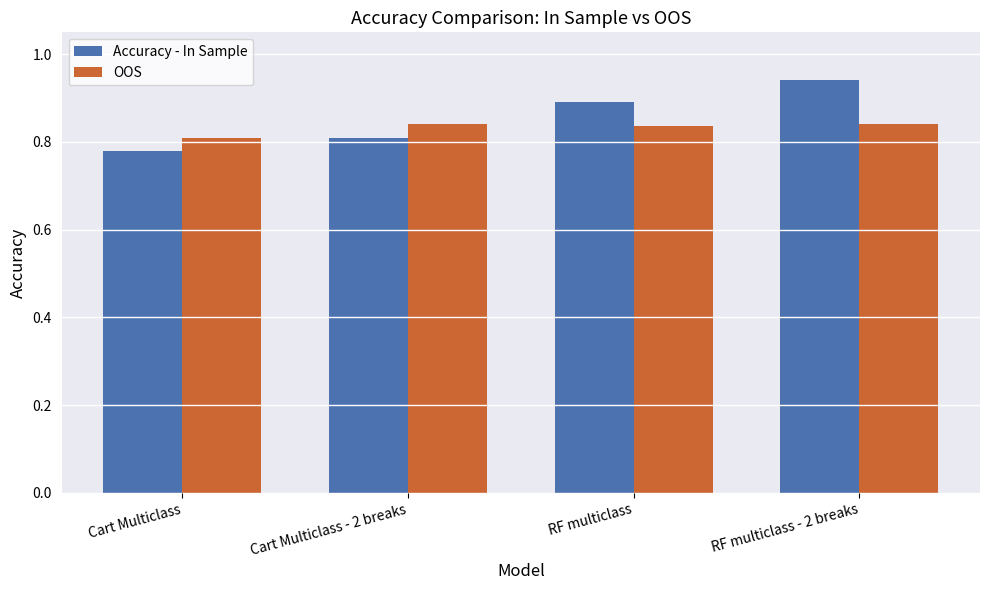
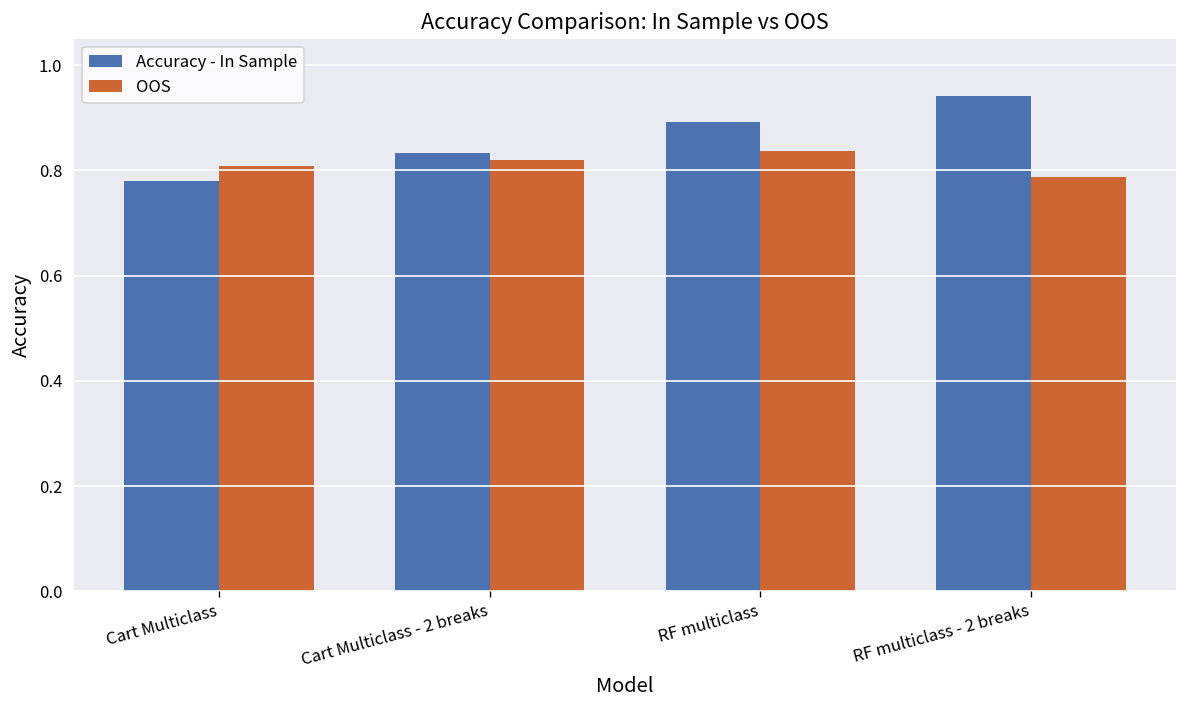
  {
    "Accuracy - In Sample": {
      "Cart Multiclass": 0.78,
-     "Cart Multiclass - 2 breaks": 0.81,
+     "Cart Multiclass - 2 breaks": 0.83,
      "RF multiclass": 0.89,
      "RF multiclass - 2 breaks": 0.94
    },
    "OOS": {
      "Cart Multiclass": 0.81,
-     "Cart Multiclass - 2 breaks": 0.84,
+     "Cart Multiclass - 2 breaks": 0.82,
      "RF multiclass": 0.84,
-     "RF multiclass - 2 breaks": 0.84
+     "RF multiclass - 2 breaks": 0.79
    }
  }
